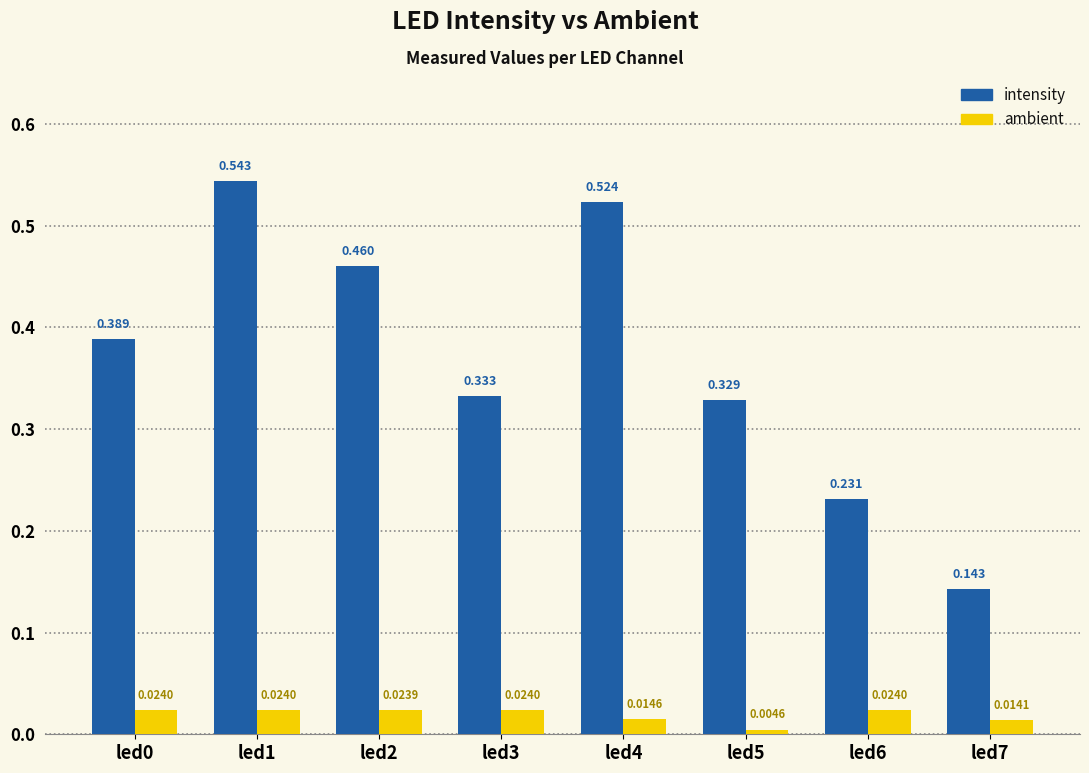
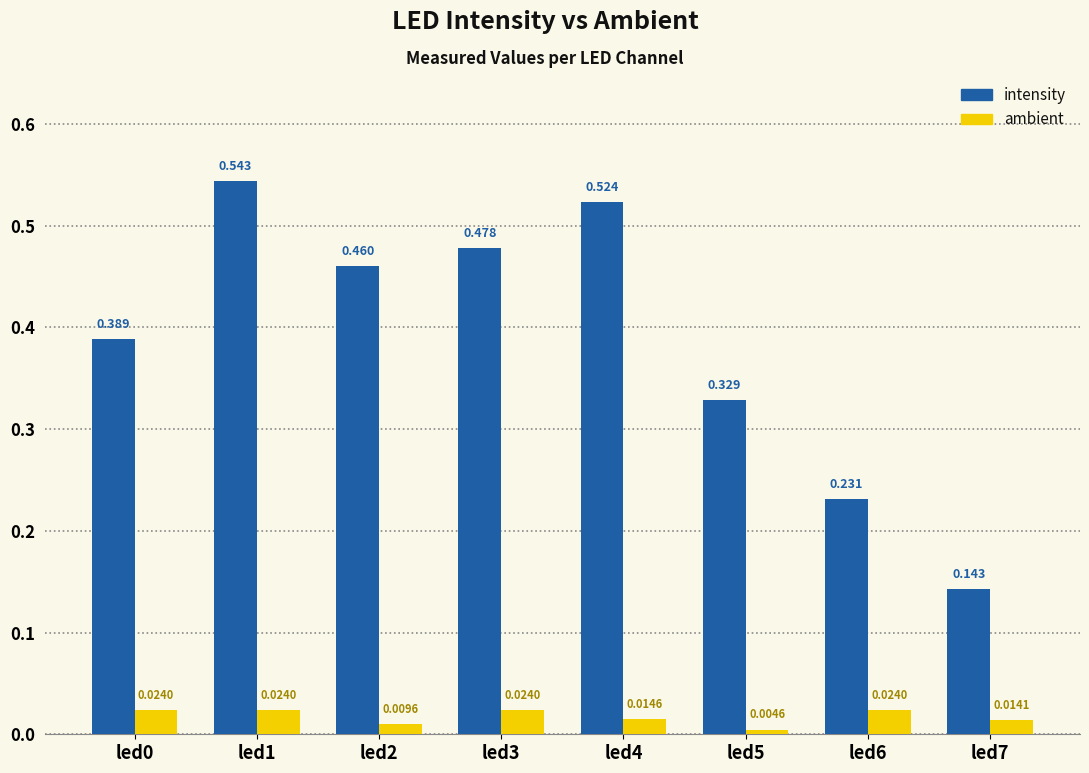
  {
    "intensity": {
      "led0": 0.389,
      "led1": 0.543,
      "led2": 0.460,
-     "led3": 0.333,
+     "led3": 0.478,
      "led4": 0.524,
      "led5": 0.329,
      "led6": 0.231,
      "led7": 0.143
    },
    "ambient": {
      "led0": 0.0240,
      "led1": 0.0240,
-     "led2": 0.0239,
+     "led2": 0.0096,
      "led3": 0.0240,
      "led4": 0.0146,
      "led5": 0.0046,
      "led6": 0.0240,
      "led7": 0.0141
    }
  }
